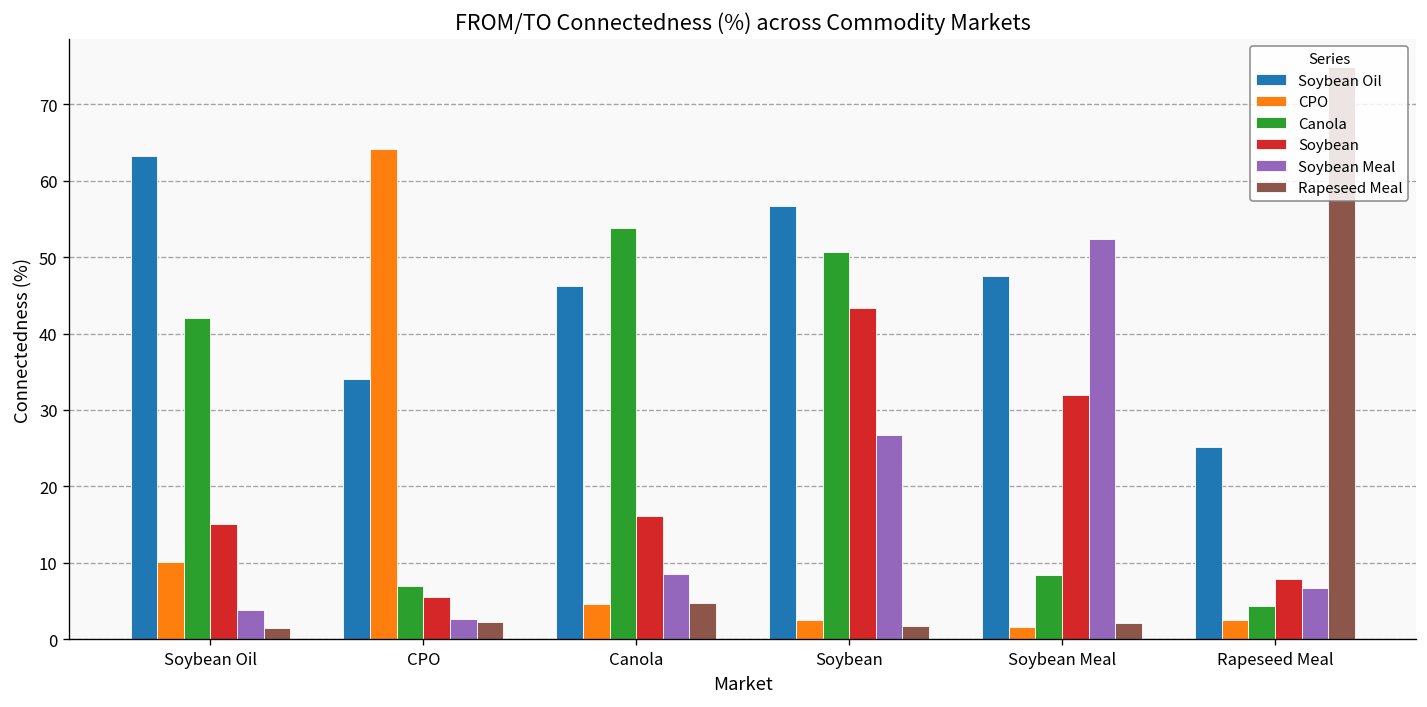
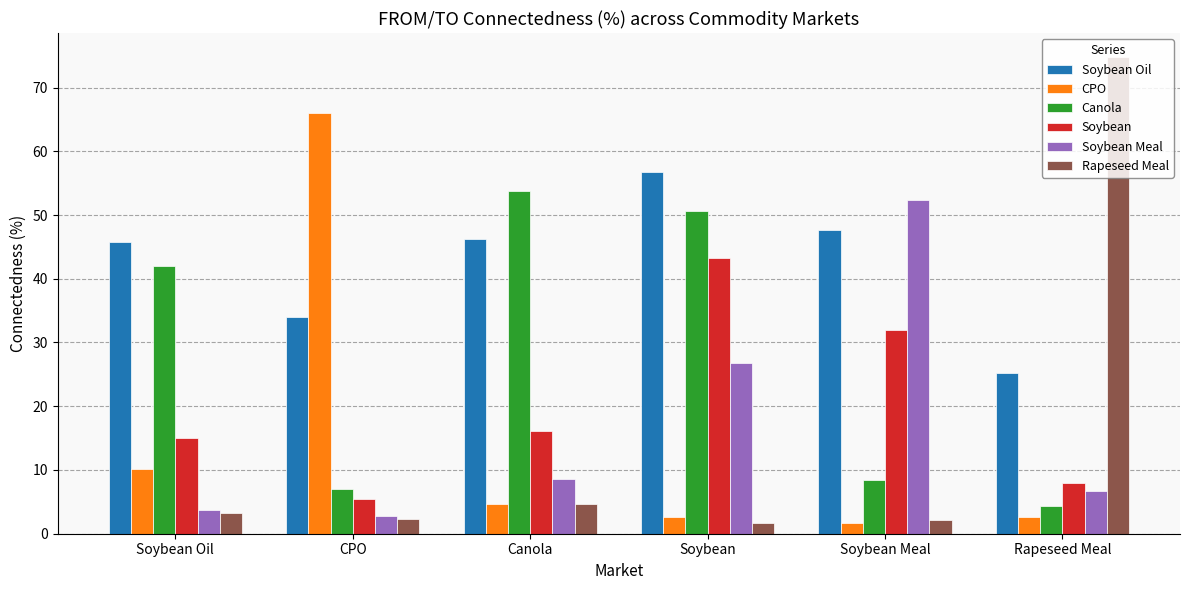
  {
    "Soybean Oil": {
-     "Soybean Oil": 63,
+     "Soybean Oil": 46,
      "CPO": 34,
      "Canola": 46,
      "Soybean": 57,
      "Soybean Meal": 48,
      "Rapeseed Meal": 25
    },
    "CPO": {
      "Soybean Oil": 10,
-     "CPO": 64,
+     "CPO": 66,
      "Canola": 5,
      "Soybean": 3,
      "Soybean Meal": 2,
      "Rapeseed Meal": 3
    },
    "Canola": {
      "Soybean Oil": 42,
      "CPO": 7,
      "Canola": 54,
      "Soybean": 51,
      "Soybean Meal": 8,
      "Rapeseed Meal": 4
    },
    "Soybean": {
      "Soybean Oil": 15,
      "CPO": 6,
      "Canola": 16,
      "Soybean": 43,
      "Soybean Meal": 32,
      "Rapeseed Meal": 8
    },
    "Soybean Meal": {
      "Soybean Oil": 4,
      "CPO": 3,
      "Canola": 9,
      "Soybean": 27,
      "Soybean Meal": 52,
      "Rapeseed Meal": 7
    },
    "Rapeseed Meal": {
-     "Soybean Oil": 2,
+     "Soybean Oil": 3,
      "CPO": 2,
      "Canola": 5,
      "Soybean": 2,
      "Soybean Meal": 2
    }
  }
